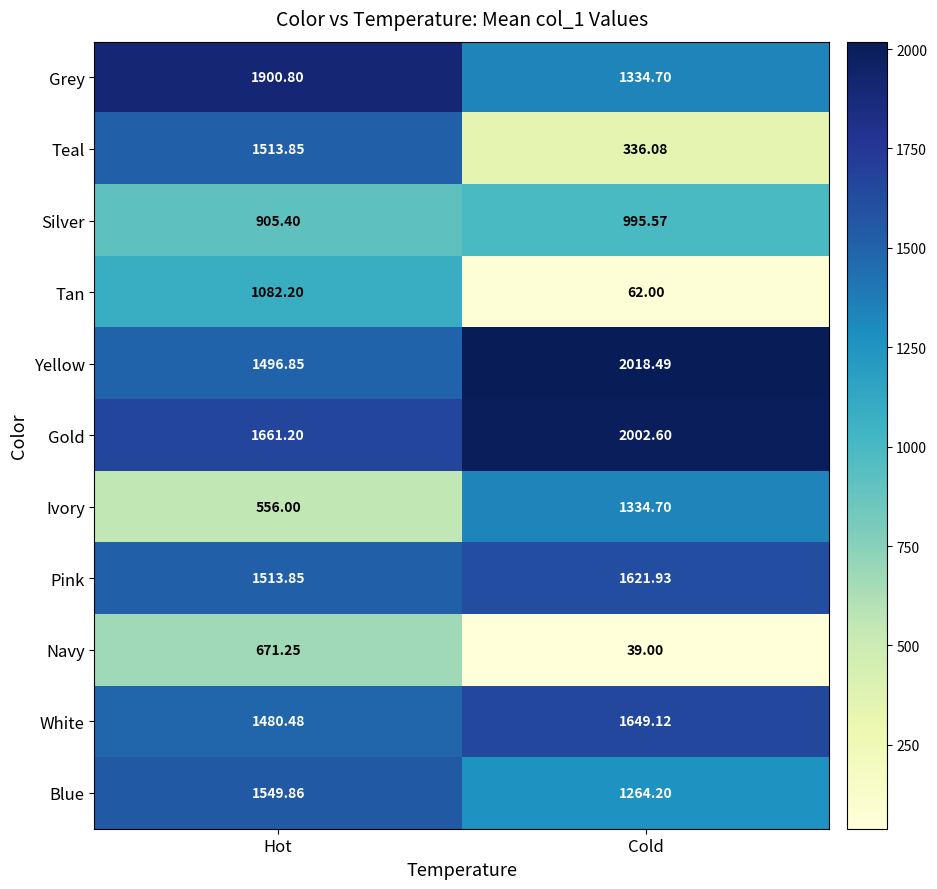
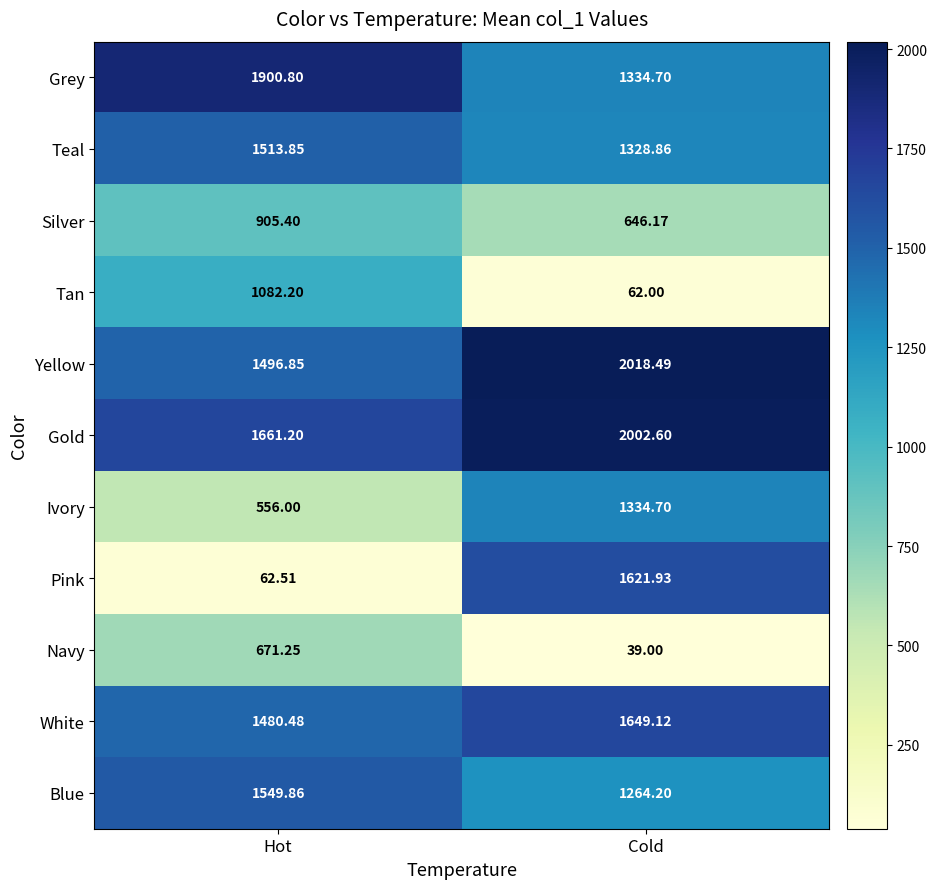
  {
    "Grey": {
      "Hot": 1900.80,
      "Cold": 1334.70
    },
    "Teal": {
      "Hot": 1513.85,
-     "Cold": 336.08
+     "Cold": 1328.86
    },
    "Silver": {
      "Hot": 905.40,
-     "Cold": 995.57
+     "Cold": 646.17
    },
    "Tan": {
      "Hot": 1082.20,
      "Cold": 62.00
    },
    "Yellow": {
      "Hot": 1496.85,
      "Cold": 2018.49
    },
    "Gold": {
      "Hot": 1661.20,
      "Cold": 2002.60
    },
    "Ivory": {
      "Hot": 556.00,
      "Cold": 1334.70
    },
    "Pink": {
-     "Hot": 1513.85,
+     "Hot": 62.51,
      "Cold": 1621.93
    },
    "Navy": {
      "Hot": 671.25,
      "Cold": 39.00
    },
    "White": {
      "Hot": 1480.48,
      "Cold": 1649.12
    },
    "Blue": {
      "Hot": 1549.86,
      "Cold": 1264.20
    }
  }
